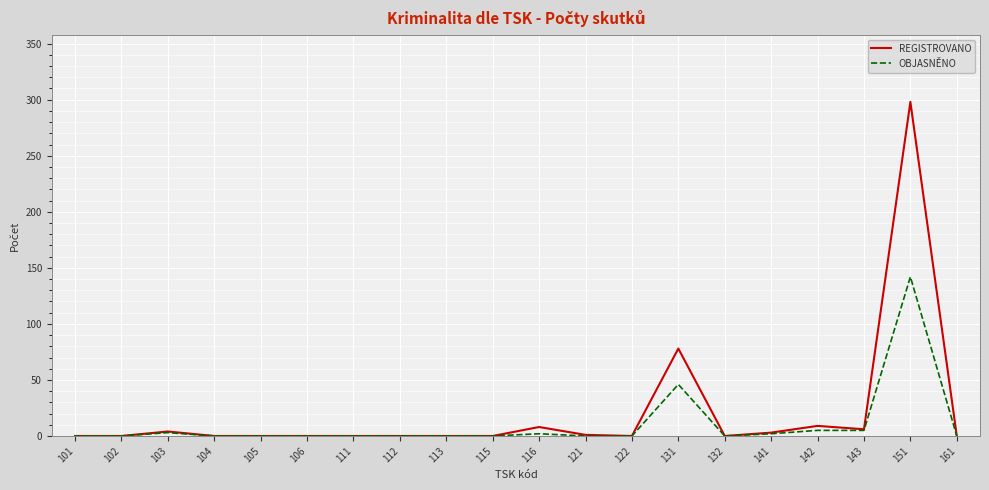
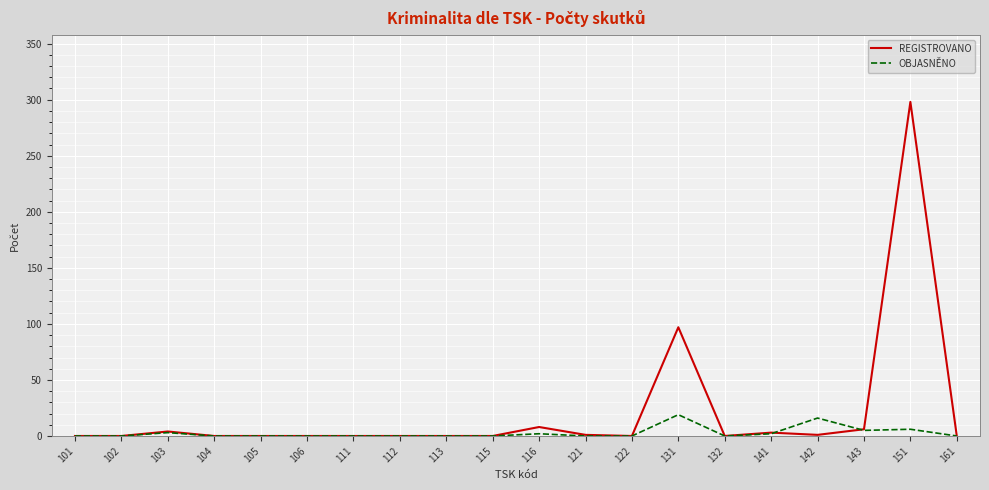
  {
    "REGISTROVANO": {
      "116": 8,
-     "131": 78,
-     "142": 9,
+     "131": 97,
+     "142": 1,
      "151": 298
    },
    "OBJASNĚNO": {
      "116": 2,
-     "131": 46,
-     "142": 5,
-     "151": 142
+     "131": 19,
+     "142": 16,
+     "151": 6
    }
  }
